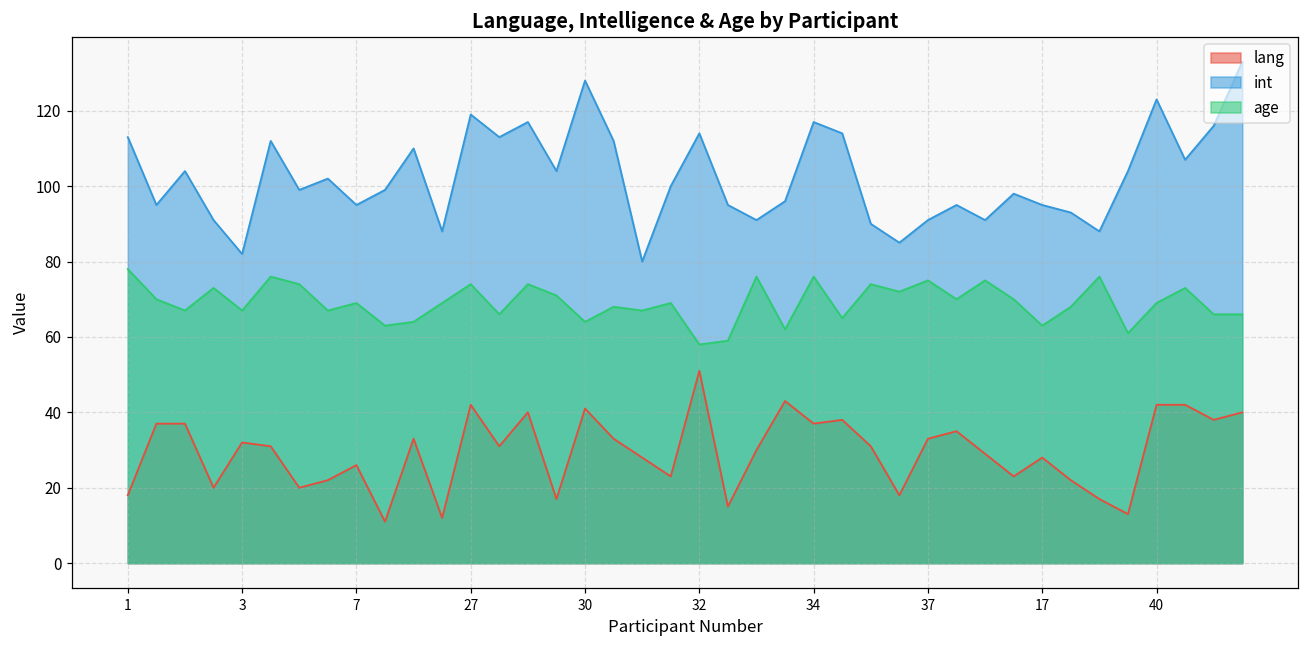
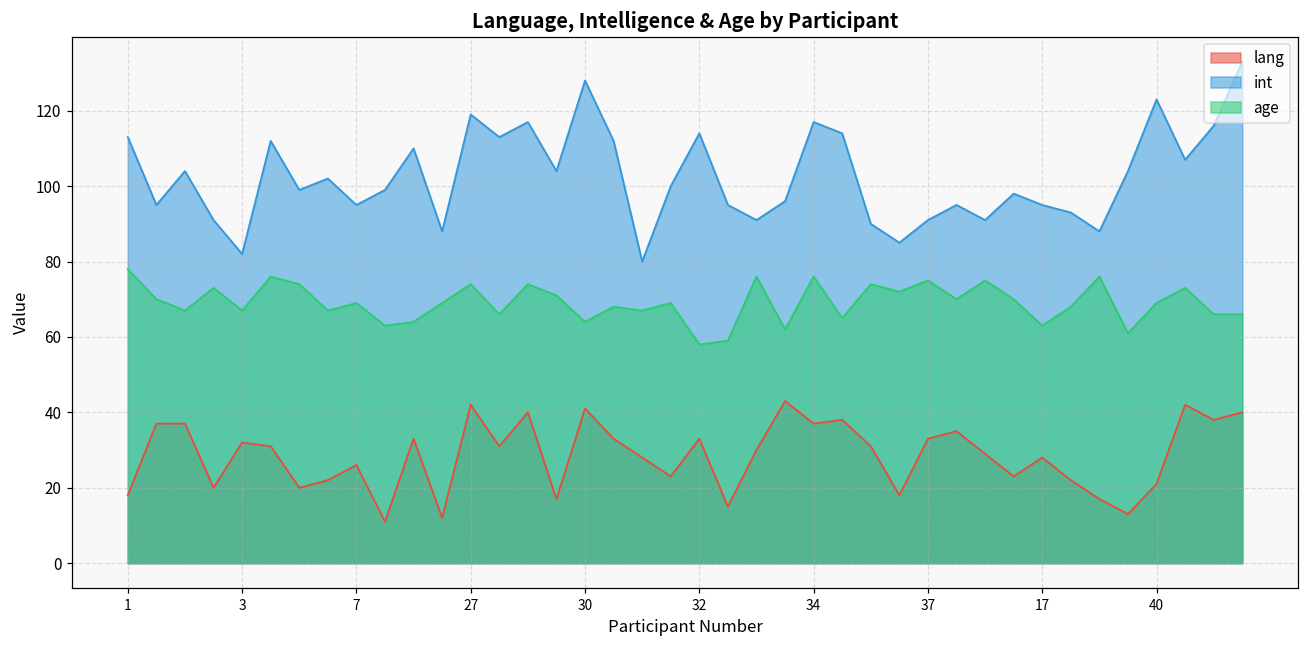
  {
    "lang": {
-     "32": 51,
-     "40": 42
+     "32": 33,
+     "40": 21
    },
    "int": {
      "32": 114,
      "40": 123
    },
    "age": {
      "32": 58,
      "40": 69
    }
  }
